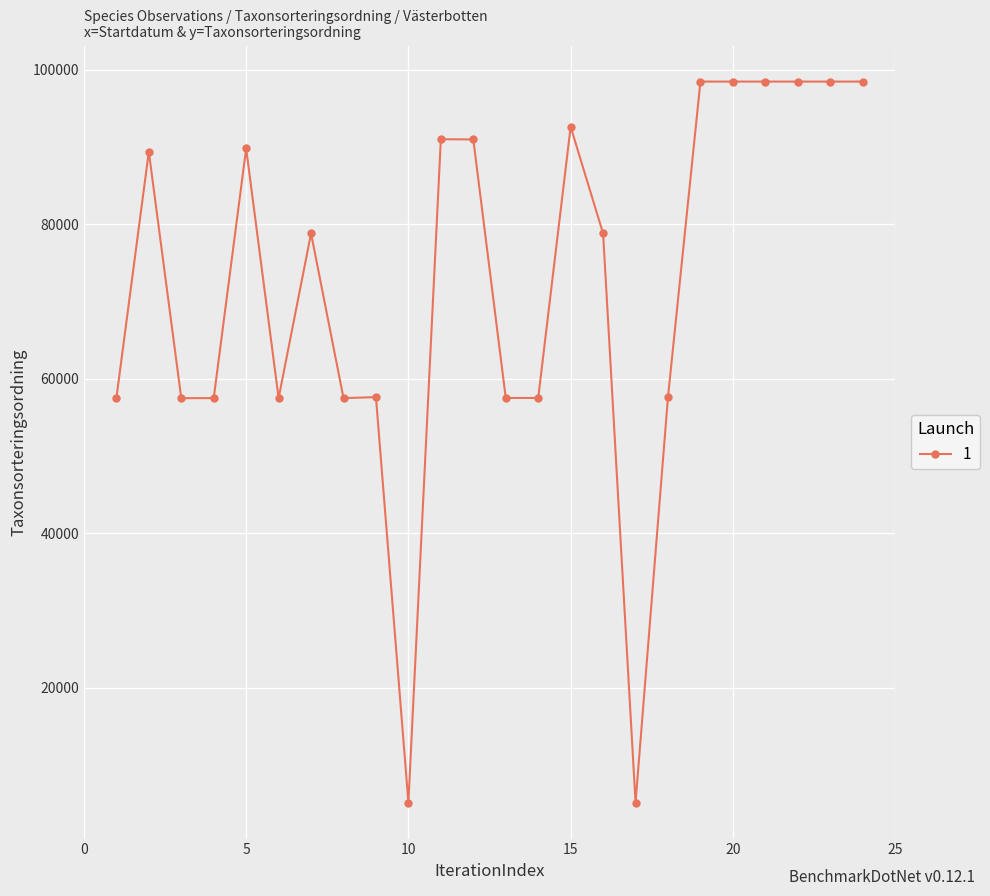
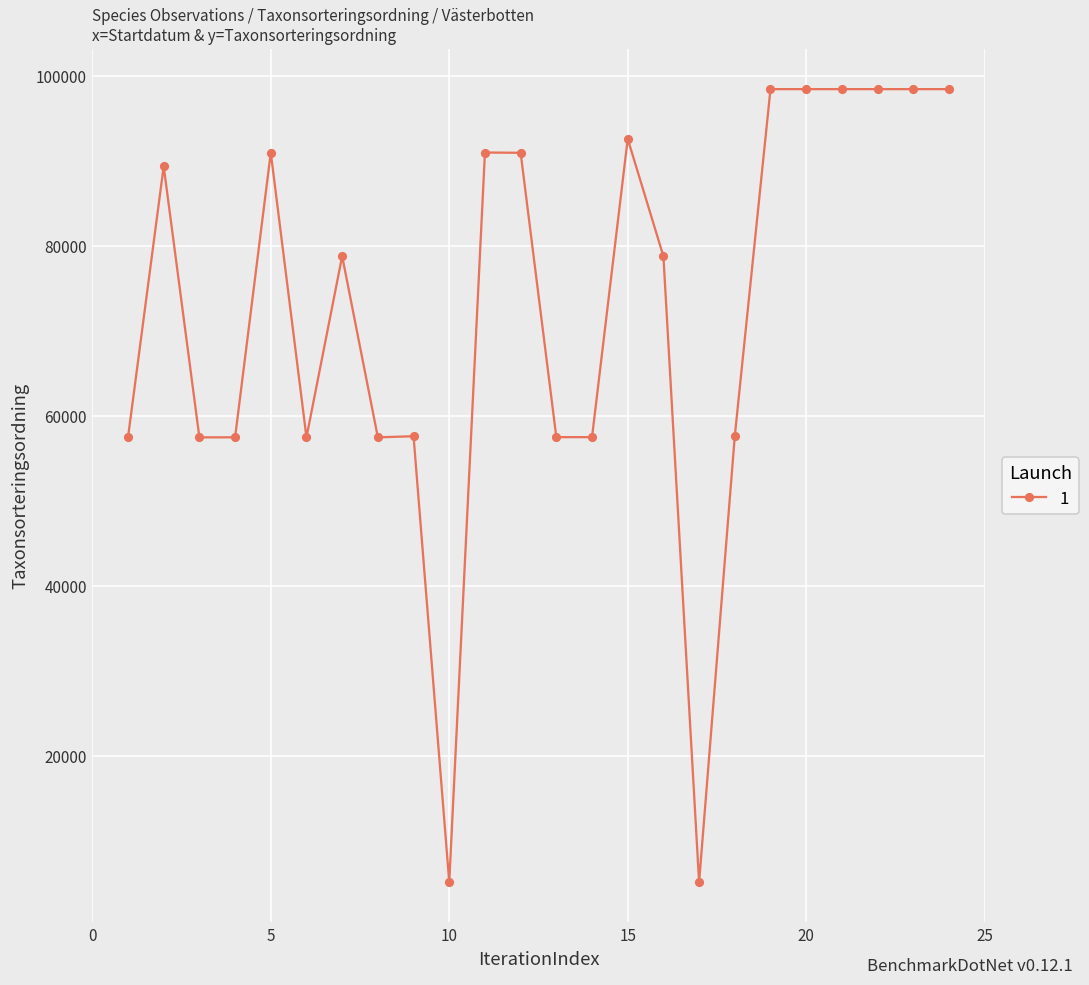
  {
-   "5": 90000,
+   "5": 91000,
    "10": 5000,
    "15": 93000,
    "20": 98000
  }
